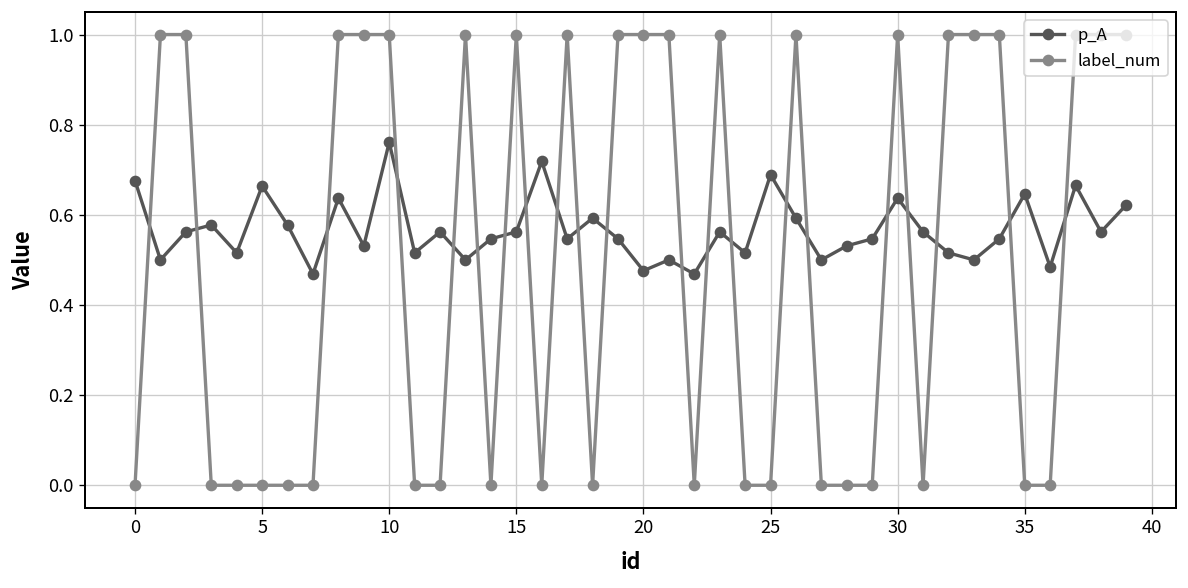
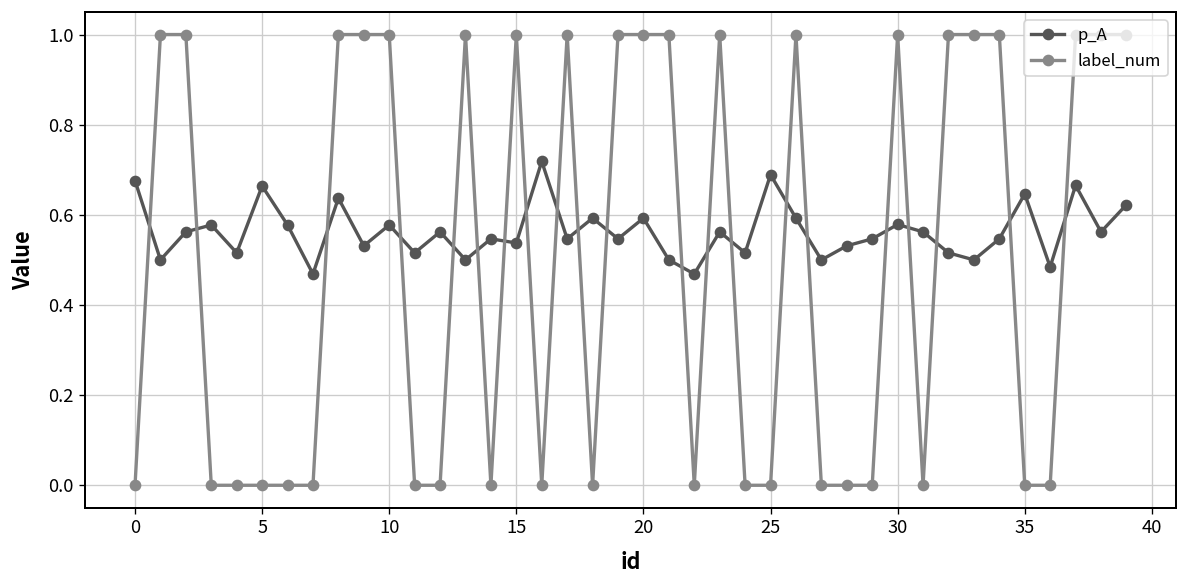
  {
    "p_A": {
      "0": 0.68,
      "5": 0.66,
-     "10": 0.76,
-     "15": 0.56,
-     "20": 0.48,
+     "10": 0.58,
+     "15": 0.54,
+     "20": 0.59,
      "25": 0.69,
-     "30": 0.64,
+     "30": 0.58,
      "35": 0.65
    },
    "label_num": {
      "0": 0.00,
      "5": 0.00,
      "10": 1.00,
      "15": 1.00,
      "20": 1.00,
      "25": 0.00,
      "30": 1.00,
      "35": 0.00
    }
  }
